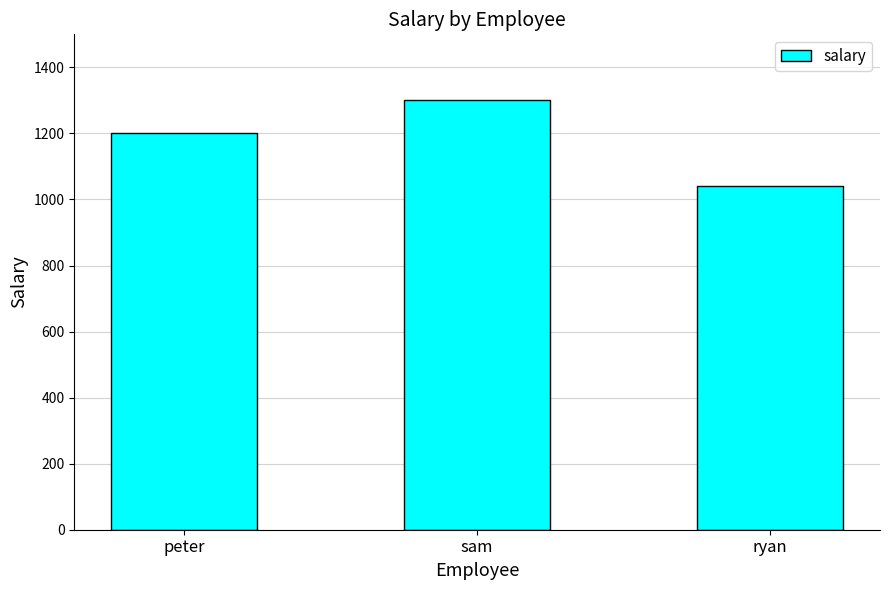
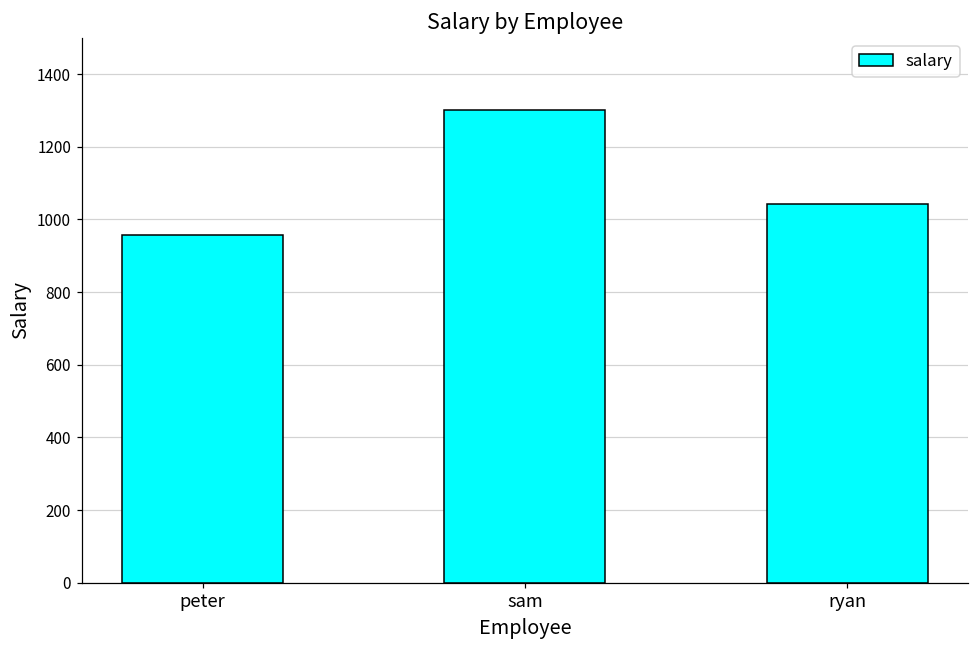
  {
-   "peter": 1200,
+   "peter": 960,
    "sam": 1300,
    "ryan": 1040
  }
